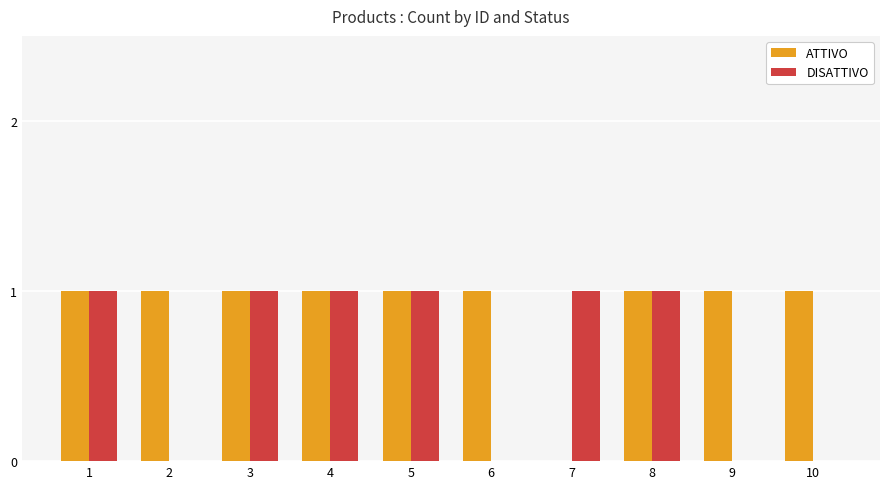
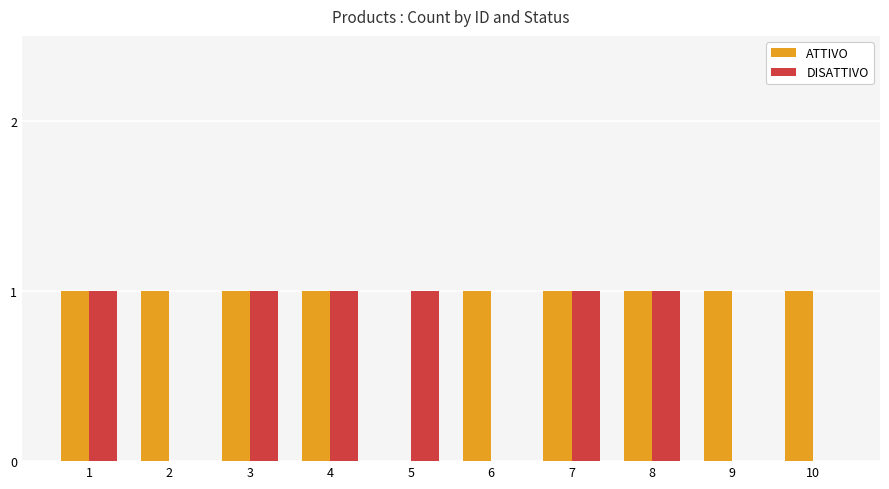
  {
    "ATTIVO": {
      "1": 1,
      "2": 1,
      "3": 1,
      "4": 1,
-     "5": 1,
+     "5": 0,
      "6": 1,
-     "7": 0,
+     "7": 1,
      "8": 1,
      "9": 1,
      "10": 1
    },
    "DISATTIVO": {
      "1": 1,
      "2": 0,
      "3": 1,
      "4": 1,
      "5": 1,
      "6": 0,
      "7": 1,
      "8": 1,
      "9": 0,
      "10": 0
    }
  }
